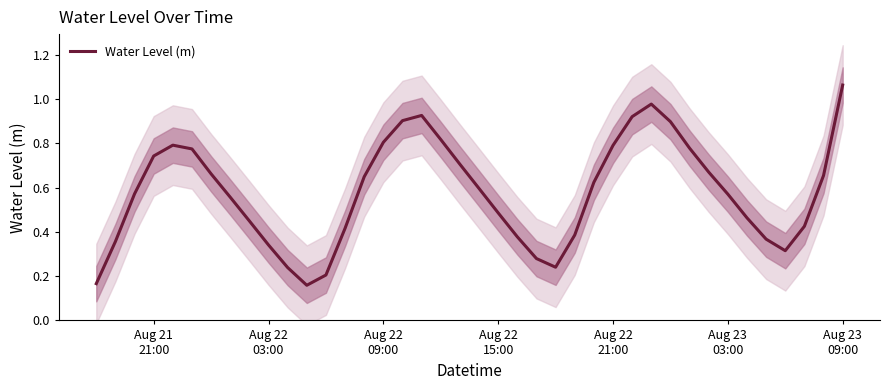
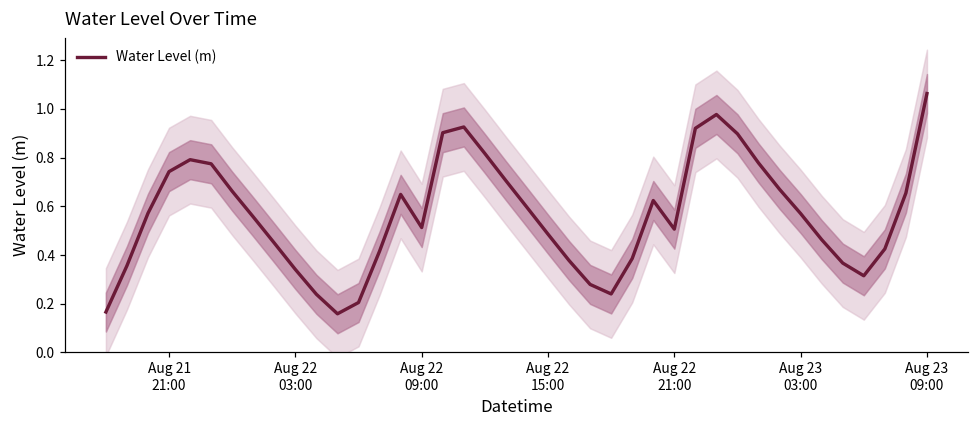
  {
    "Water Level (m)": {
      "Aug 21 21:00": 0.74,
      "Aug 22 03:00": 0.34,
-     "Aug 22 09:00": 0.80,
+     "Aug 22 09:00": 0.51,
      "Aug 22 15:00": 0.49,
-     "Aug 22 21:00": 0.79,
+     "Aug 22 21:00": 0.51,
      "Aug 23 03:00": 0.57,
      "Aug 23 09:00": 1.06
    }
  }
